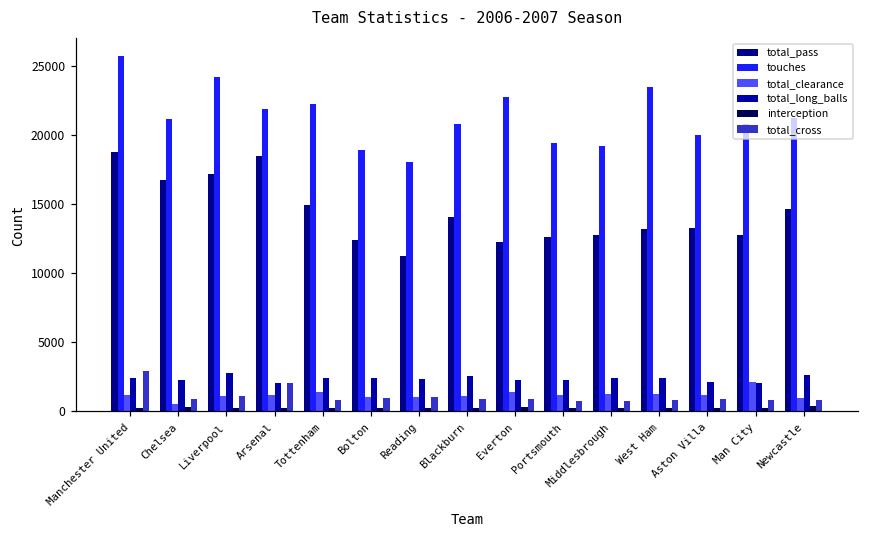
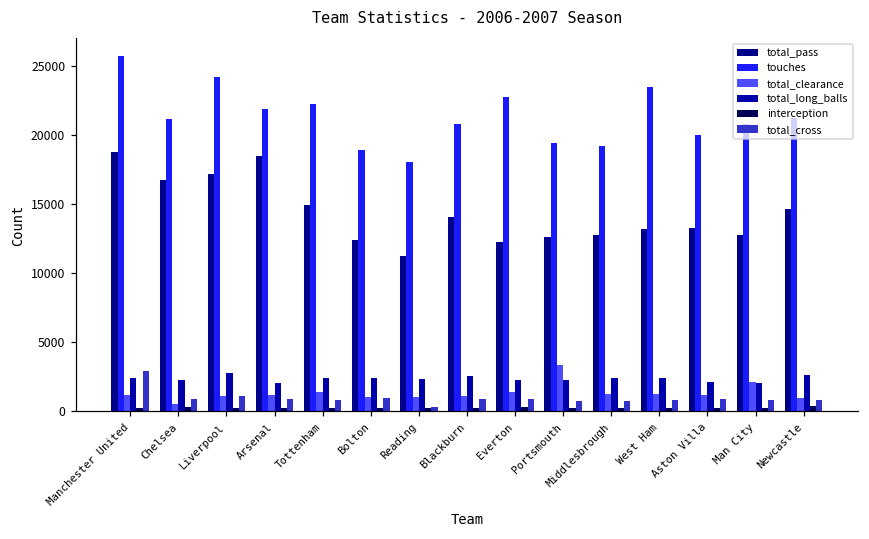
  {
    "touches": {
      "Manchester United": 25700,
      "Chelsea": 21100,
      "Liverpool": 24200,
      "Arsenal": 21900,
      "Tottenham": 22200,
      "Bolton": 18900,
      "Reading": 18000,
      "Blackburn": 20800,
      "Everton": 22700,
      "Portsmouth": 19400,
      "Middlesbrough": 19200,
      "West Ham": 23500,
      "Aston Villa": 20000
    },
    "total_clearance": {
      "Manchester United": 1200,
      "Chelsea": 600,
      "Liverpool": 1100,
      "Arsenal": 1200,
      "Tottenham": 1400,
      "Bolton": 1000,
      "Reading": 1000,
      "Blackburn": 1100,
      "Everton": 1400,
-     "Portsmouth": 1200,
+     "Portsmouth": 3400,
      "Middlesbrough": 1200,
      "West Ham": 1200,
      "Aston Villa": 1200,
      "Man City": 2100,
      "Newcastle": 1000
    },
    "total_cross": {
      "Manchester United": 2900,
      "Chelsea": 900,
      "Liverpool": 1100,
-     "Arsenal": 2000,
+     "Arsenal": 900,
      "Tottenham": 800,
      "Bolton": 900,
-     "Reading": 1100,
+     "Reading": 300,
      "Blackburn": 900,
      "Everton": 900,
      "Portsmouth": 800,
      "Middlesbrough": 800,
      "West Ham": 800,
      "Aston Villa": 900,
      "Man City": 800,
      "Newcastle": 800
    }
  }
